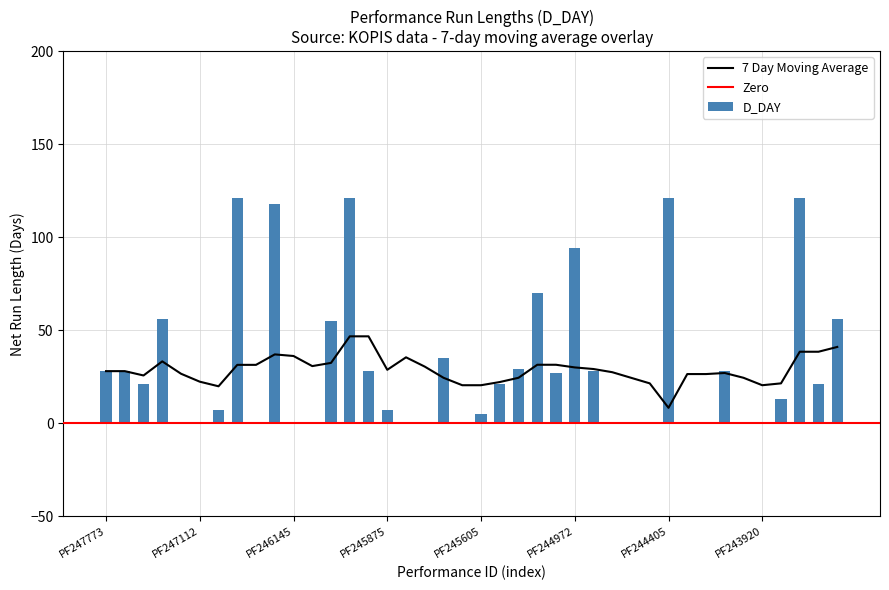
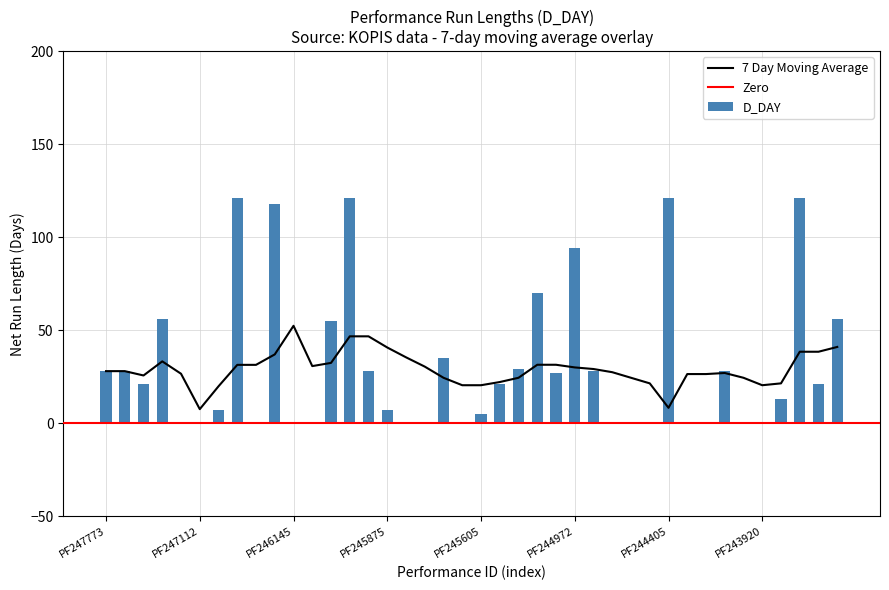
  {
    "7 Day Moving Average": {
      "PF247773": 28,
-     "PF247112": 22,
-     "PF246145": 36,
-     "PF245875": 29,
+     "PF247112": 8,
+     "PF246145": 52,
+     "PF245875": 41,
      "PF245605": 20,
      "PF244972": 30,
      "PF244405": 8,
      "PF243920": 20
    },
    "D_DAY": {
      "PF247773": 28,
      "PF247112": 0,
      "PF246145": 0,
      "PF245875": 7,
      "PF245605": 5,
      "PF244972": 94,
      "PF244405": 121,
      "PF243920": 0
    }
  }
